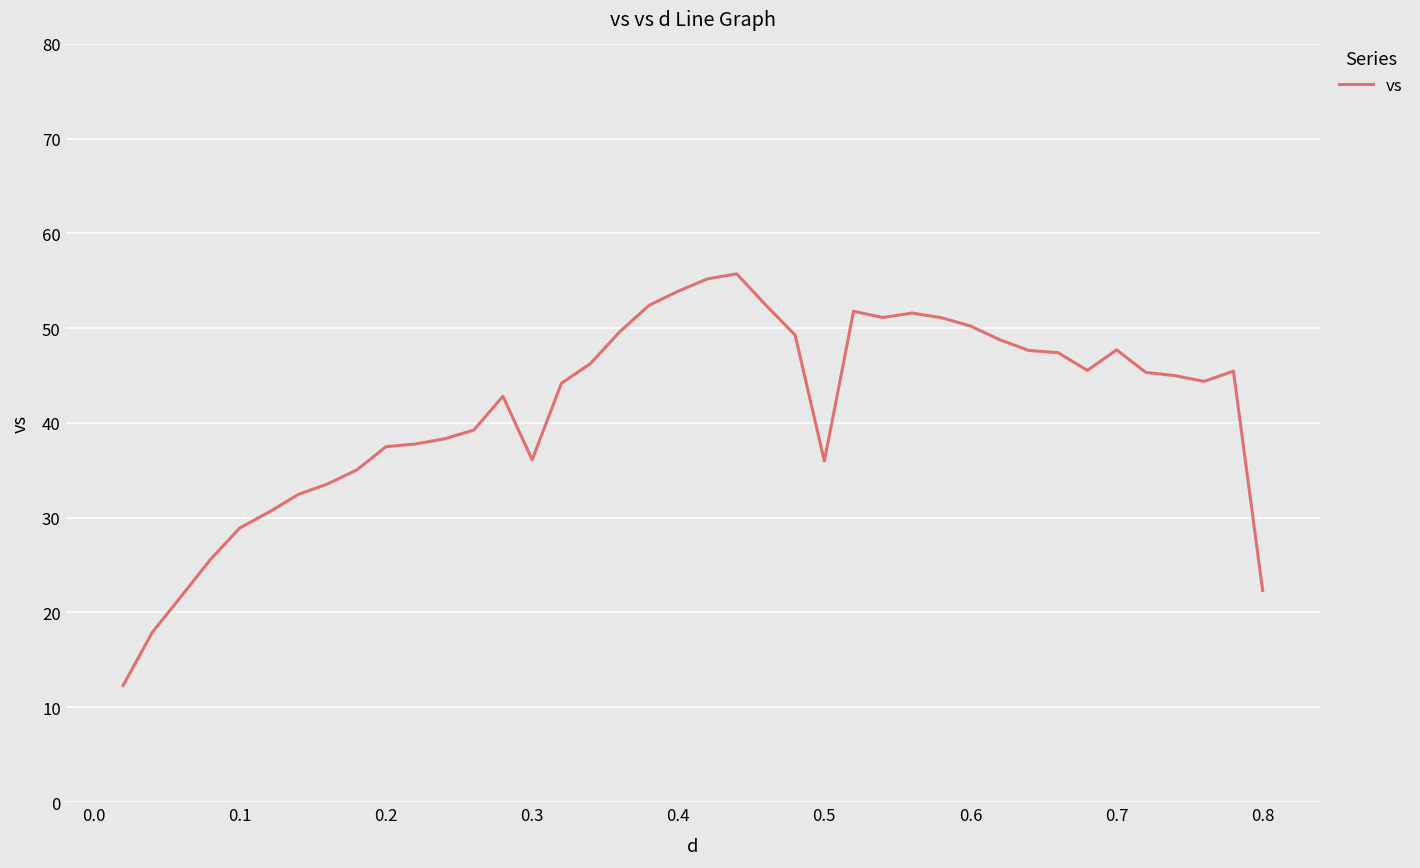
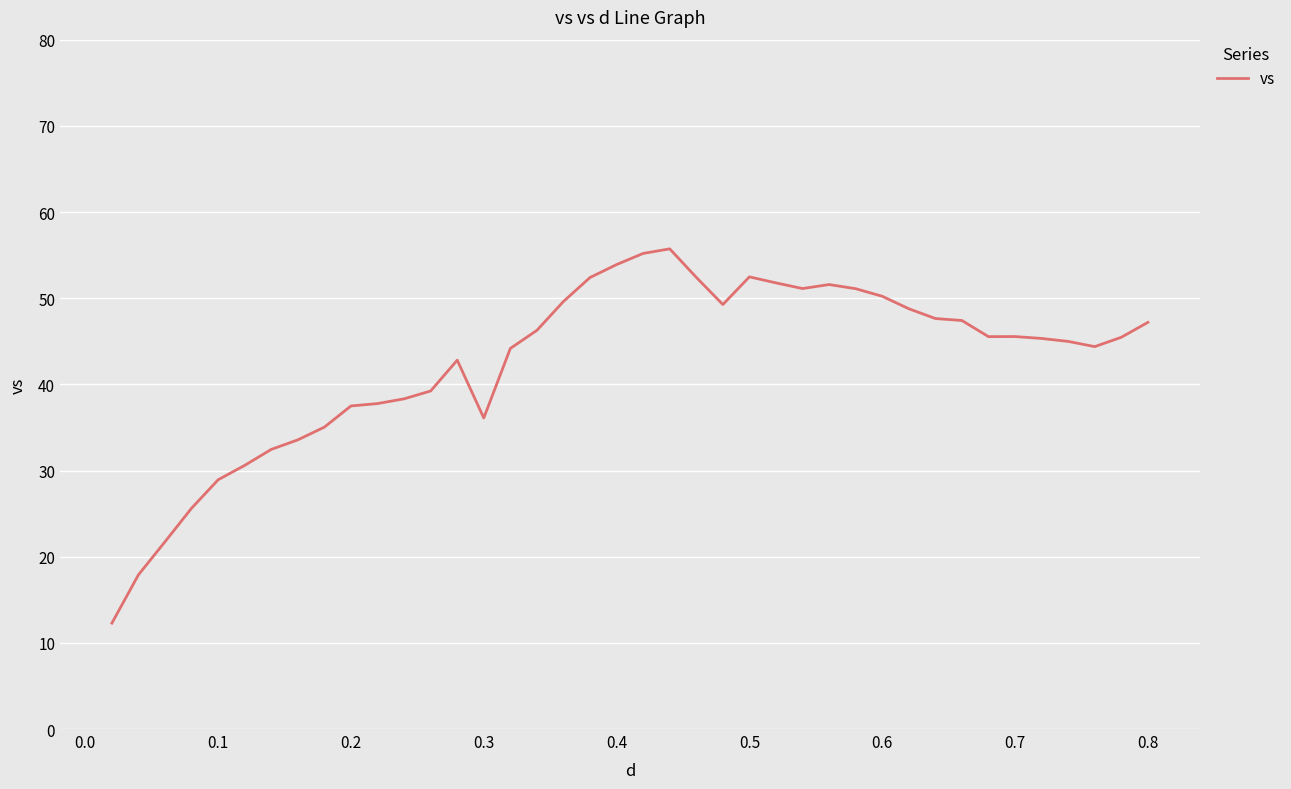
  {
    "0.1": 29,
    "0.2": 37,
    "0.3": 36,
    "0.4": 54,
-   "0.5": 36,
+   "0.5": 52,
    "0.6": 50,
-   "0.7": 48,
-   "0.8": 22
+   "0.7": 46,
+   "0.8": 47
  }
